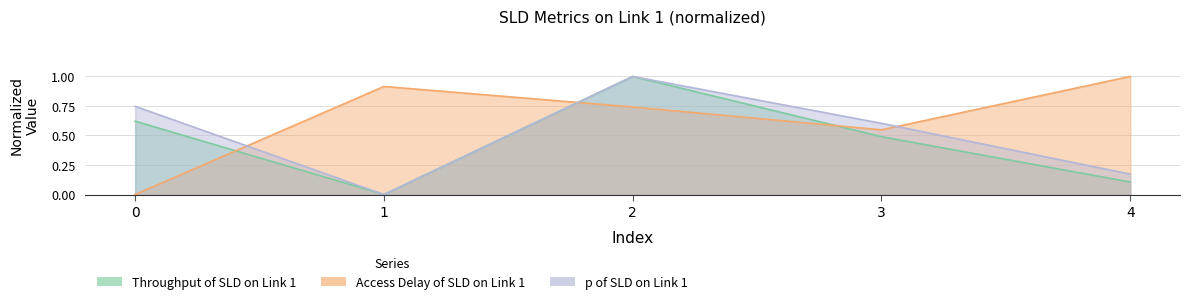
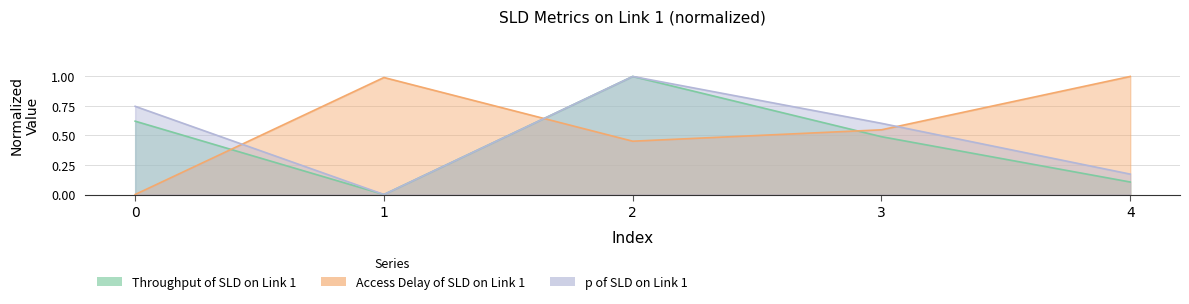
  {
    "Access Delay of SLD on Link 1": {
      "0": 0.00,
-     "1": 0.92,
-     "2": 0.74,
+     "1": 0.99,
+     "2": 0.45,
      "3": 0.55,
      "4": 1.00
    }
  }
